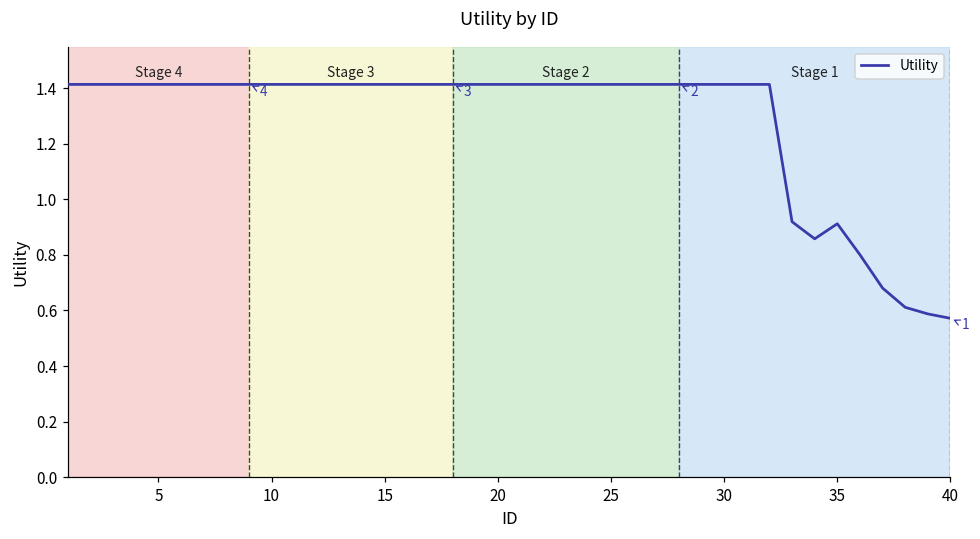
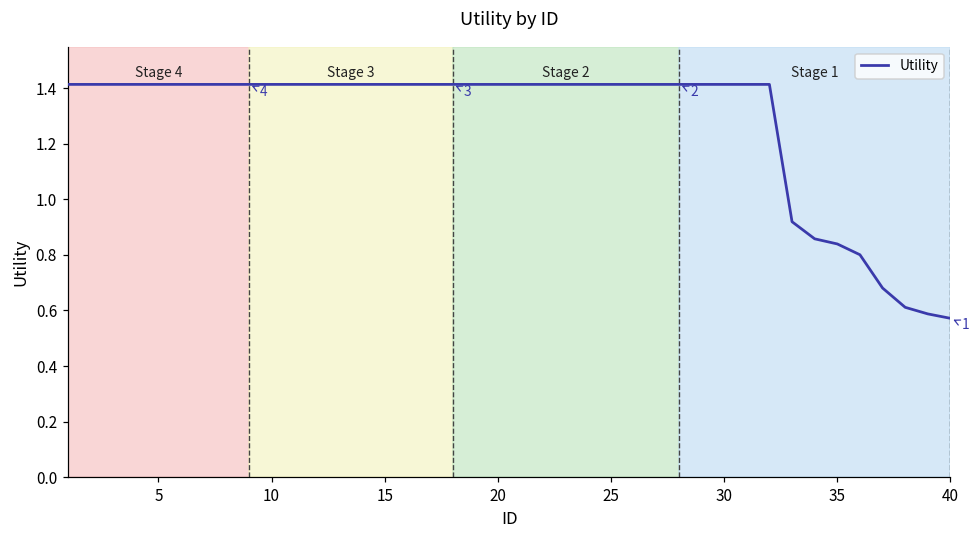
  {
    "15": 1.41,
    "20": 1.41,
    "25": 1.41,
    "30": 1.41,
-   "35": 0.91
+   "35": 0.84
  }
